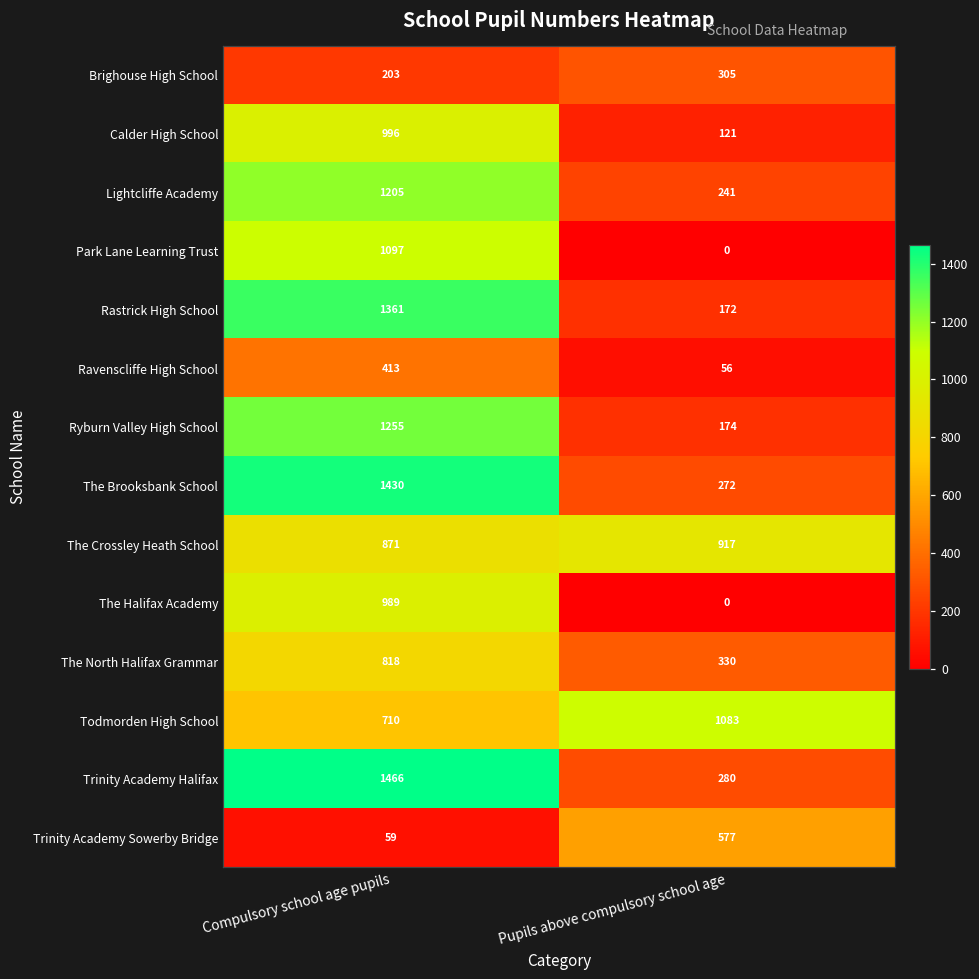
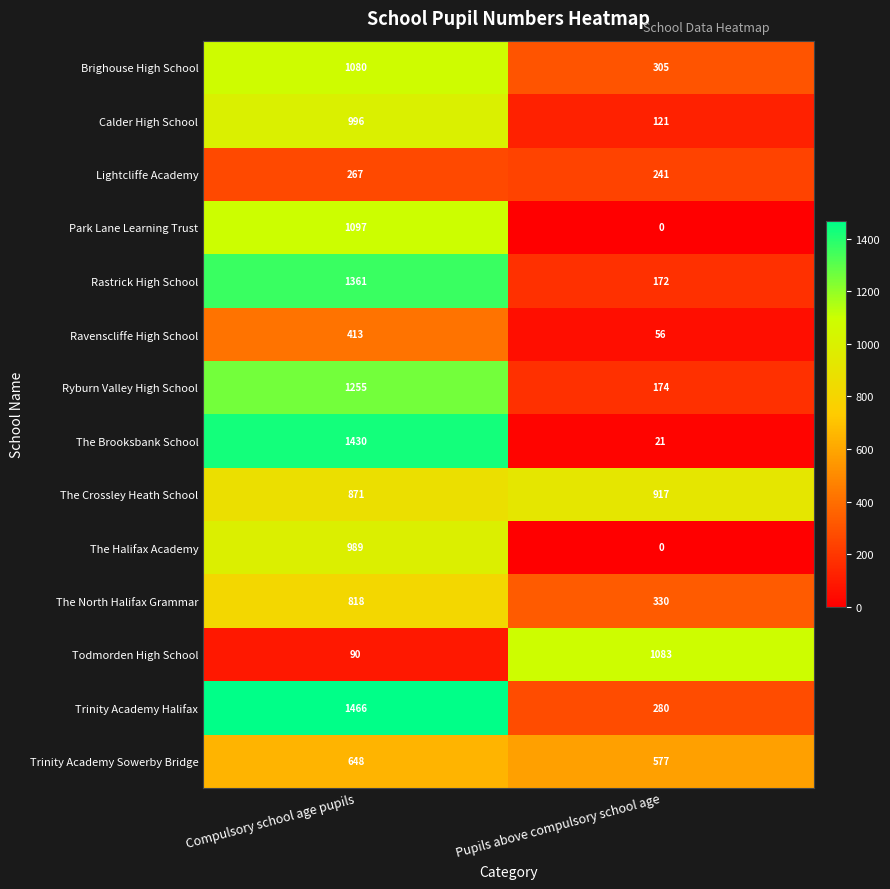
  {
    "Brighouse High School": {
-     "Compulsory school age pupils": 203,
+     "Compulsory school age pupils": 1080,
      "Pupils above compulsory school age": 305
    },
    "Calder High School": {
      "Compulsory school age pupils": 996,
      "Pupils above compulsory school age": 121
    },
    "Lightcliffe Academy": {
-     "Compulsory school age pupils": 1205,
+     "Compulsory school age pupils": 267,
      "Pupils above compulsory school age": 241
    },
    "Park Lane Learning Trust": {
      "Compulsory school age pupils": 1097,
      "Pupils above compulsory school age": 0
    },
    "Rastrick High School": {
      "Compulsory school age pupils": 1361,
      "Pupils above compulsory school age": 172
    },
    "Ravenscliffe High School": {
      "Compulsory school age pupils": 413,
      "Pupils above compulsory school age": 56
    },
    "Ryburn Valley High School": {
      "Compulsory school age pupils": 1255,
      "Pupils above compulsory school age": 174
    },
    "The Brooksbank School": {
      "Compulsory school age pupils": 1430,
-     "Pupils above compulsory school age": 272
+     "Pupils above compulsory school age": 21
    },
    "The Crossley Heath School": {
      "Compulsory school age pupils": 871,
      "Pupils above compulsory school age": 917
    },
    "The Halifax Academy": {
      "Compulsory school age pupils": 989,
      "Pupils above compulsory school age": 0
    },
    "The North Halifax Grammar": {
      "Compulsory school age pupils": 818,
      "Pupils above compulsory school age": 330
    },
    "Todmorden High School": {
-     "Compulsory school age pupils": 710,
+     "Compulsory school age pupils": 90,
      "Pupils above compulsory school age": 1083
    },
    "Trinity Academy Halifax": {
      "Compulsory school age pupils": 1466,
      "Pupils above compulsory school age": 280
    },
    "Trinity Academy Sowerby Bridge": {
-     "Compulsory school age pupils": 59,
+     "Compulsory school age pupils": 648,
      "Pupils above compulsory school age": 577
    }
  }
